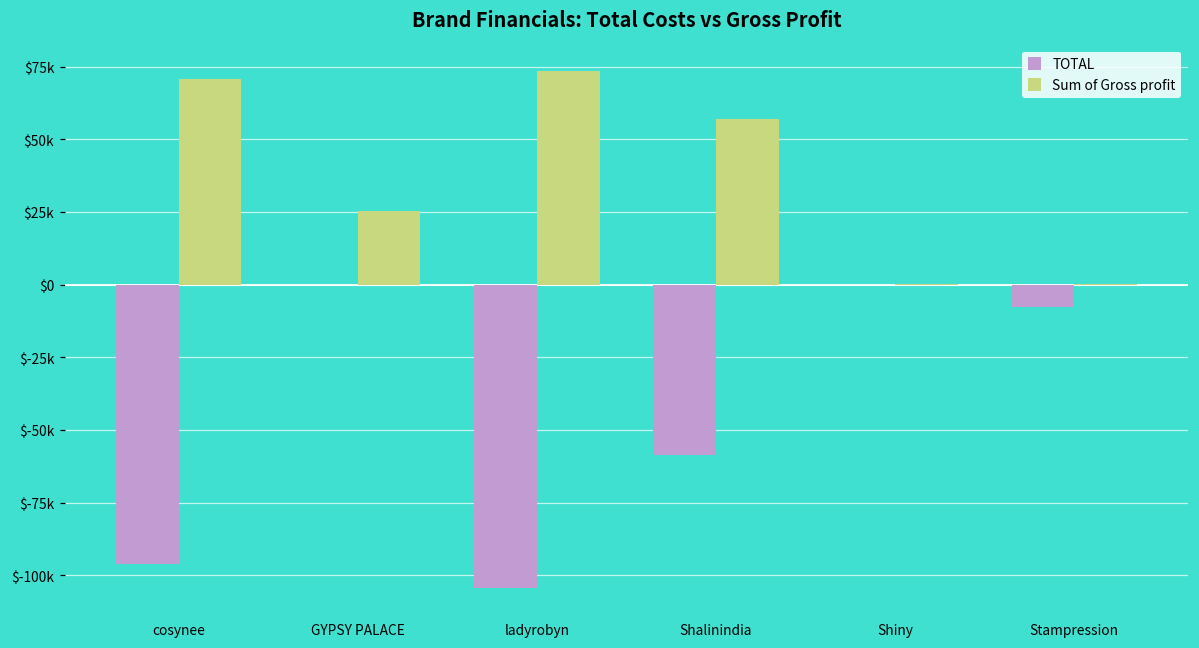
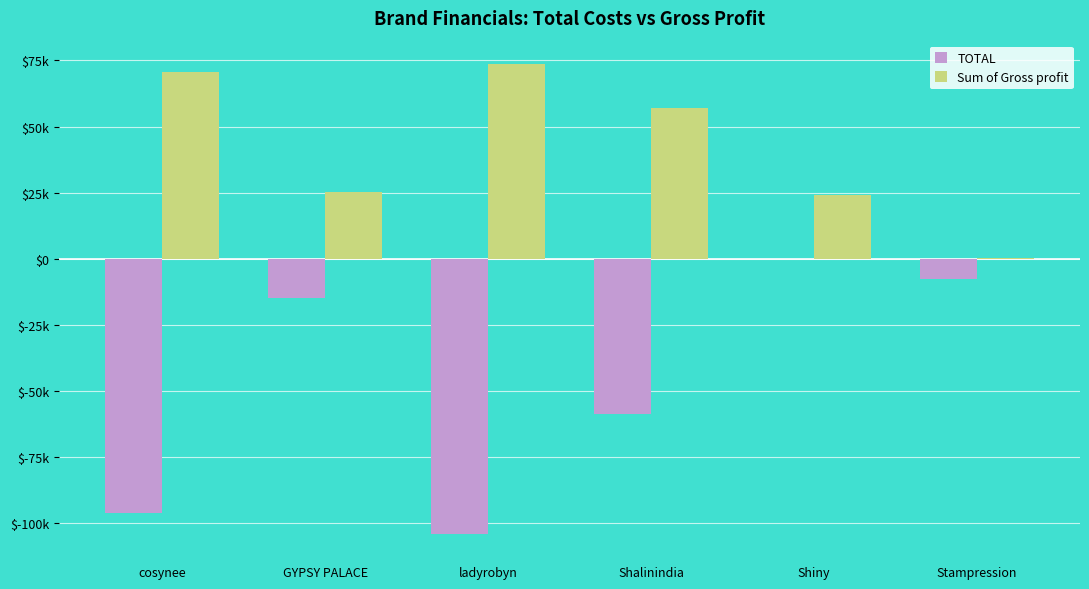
  {
    "TOTAL": {
      "cosynee": "$-96000",
-     "GYPSY PALACE": "$0",
+     "GYPSY PALACE": "$-15000",
      "ladyrobyn": "$-104000",
      "Shalinindia": "$-59000",
      "Stampression": "$-8000"
    },
    "Sum of Gross profit": {
      "cosynee": "$71000",
      "GYPSY PALACE": "$25000",
      "ladyrobyn": "$74000",
      "Shalinindia": "$57000",
-     "Shiny": "$0"
+     "Shiny": "$24000"
    }
  }
